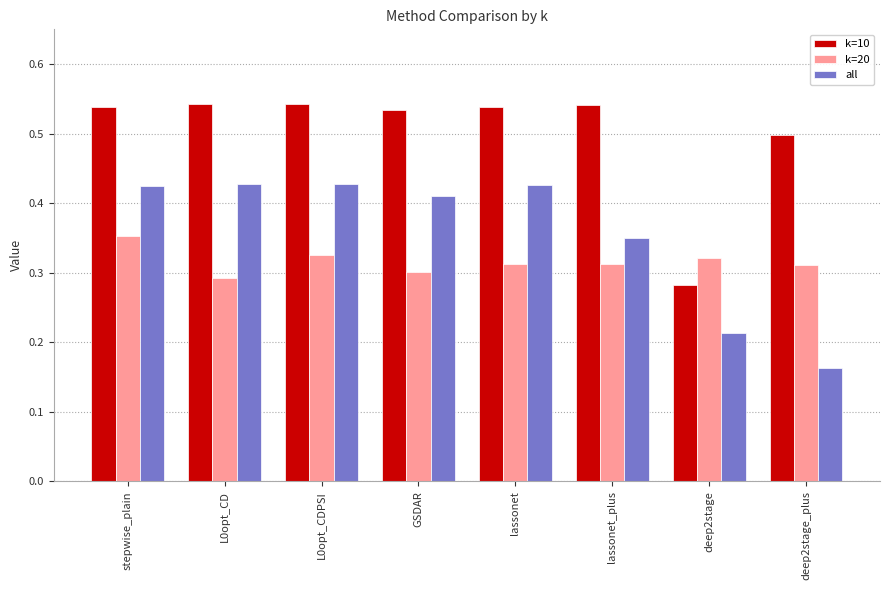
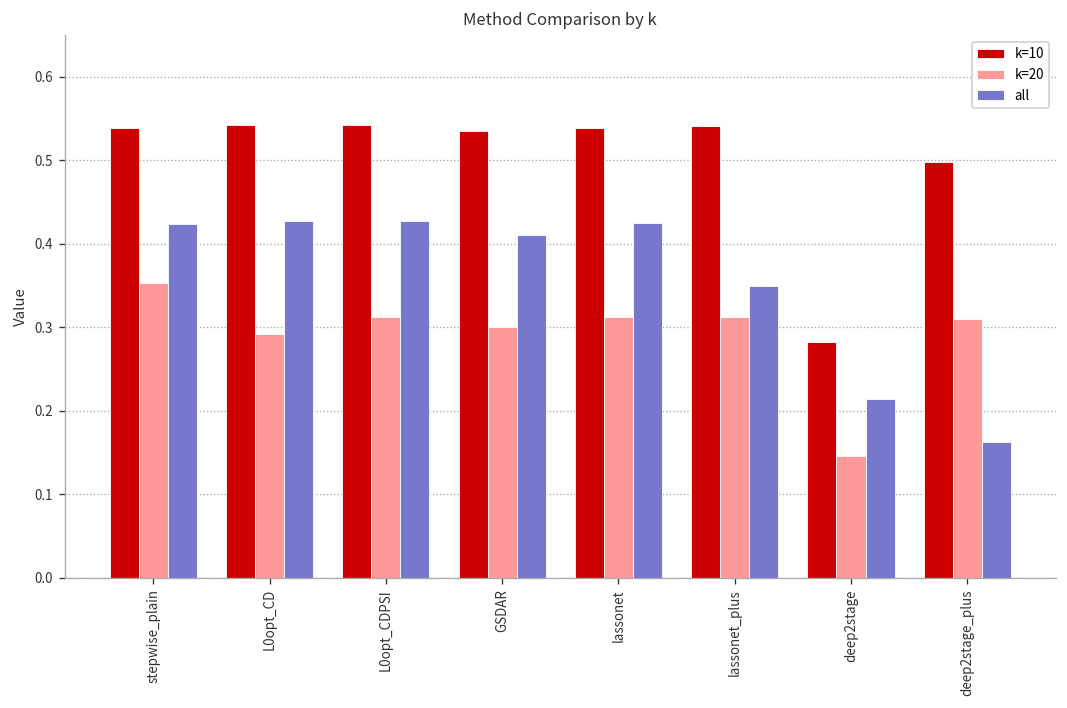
  {
    "k=10": {
      "stepwise_plain": 0.54,
      "L0opt_CD": 0.54,
      "L0opt_CDPSI": 0.54,
      "GSDAR": 0.53,
      "lassonet": 0.54,
      "lassonet_plus": 0.54,
      "deep2stage": 0.28,
      "deep2stage_plus": 0.50
    },
    "k=20": {
      "stepwise_plain": 0.35,
      "L0opt_CD": 0.29,
-     "L0opt_CDPSI": 0.33,
+     "L0opt_CDPSI": 0.31,
      "GSDAR": 0.30,
      "lassonet": 0.31,
      "lassonet_plus": 0.31,
-     "deep2stage": 0.32,
+     "deep2stage": 0.15,
      "deep2stage_plus": 0.31
    },
    "all": {
      "stepwise_plain": 0.42,
      "L0opt_CD": 0.43,
      "L0opt_CDPSI": 0.43,
      "GSDAR": 0.41,
      "lassonet": 0.43,
      "lassonet_plus": 0.35,
      "deep2stage": 0.21,
      "deep2stage_plus": 0.16
    }
  }
